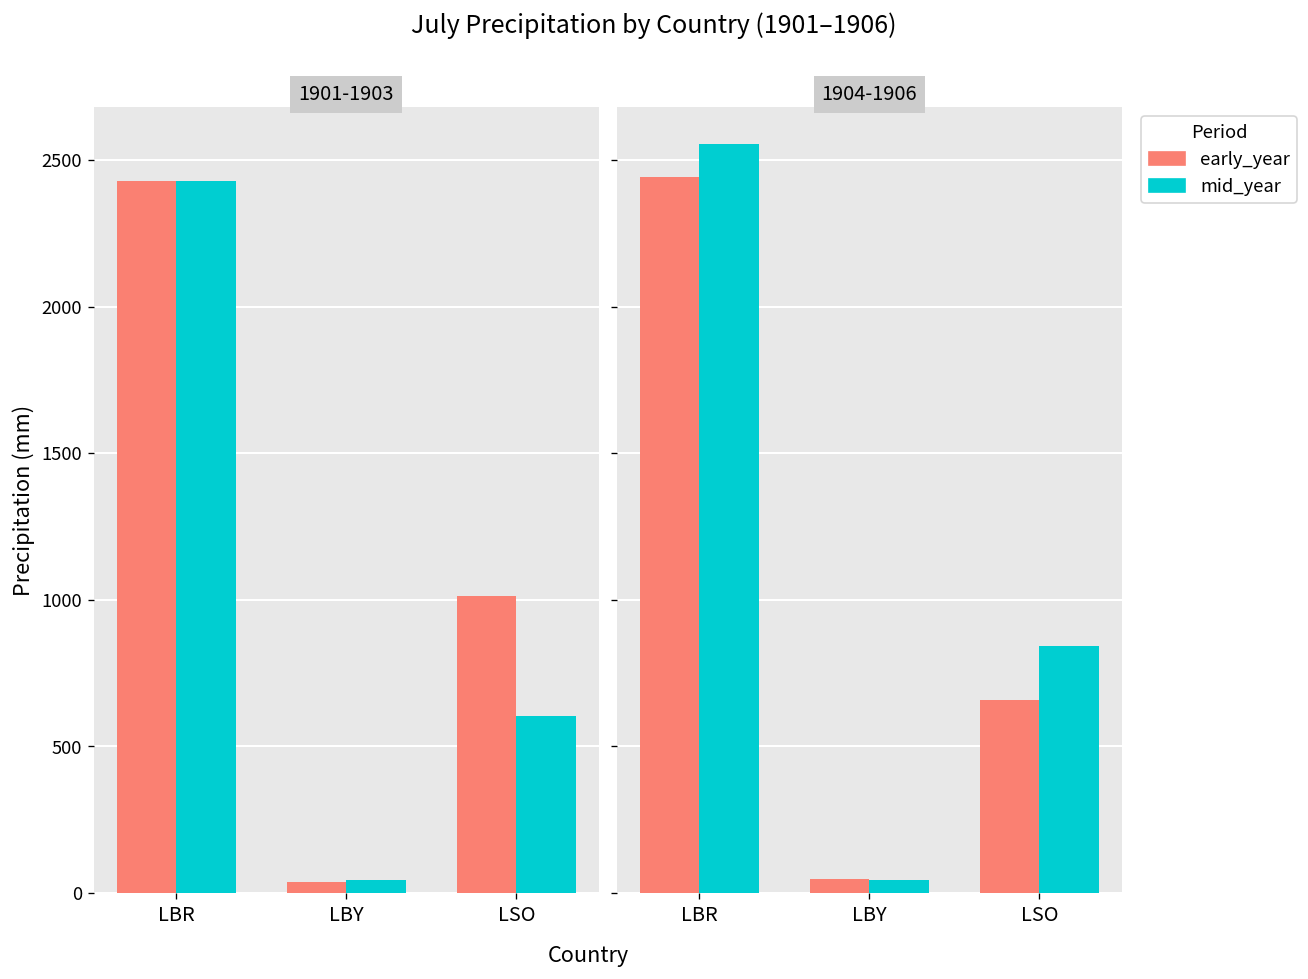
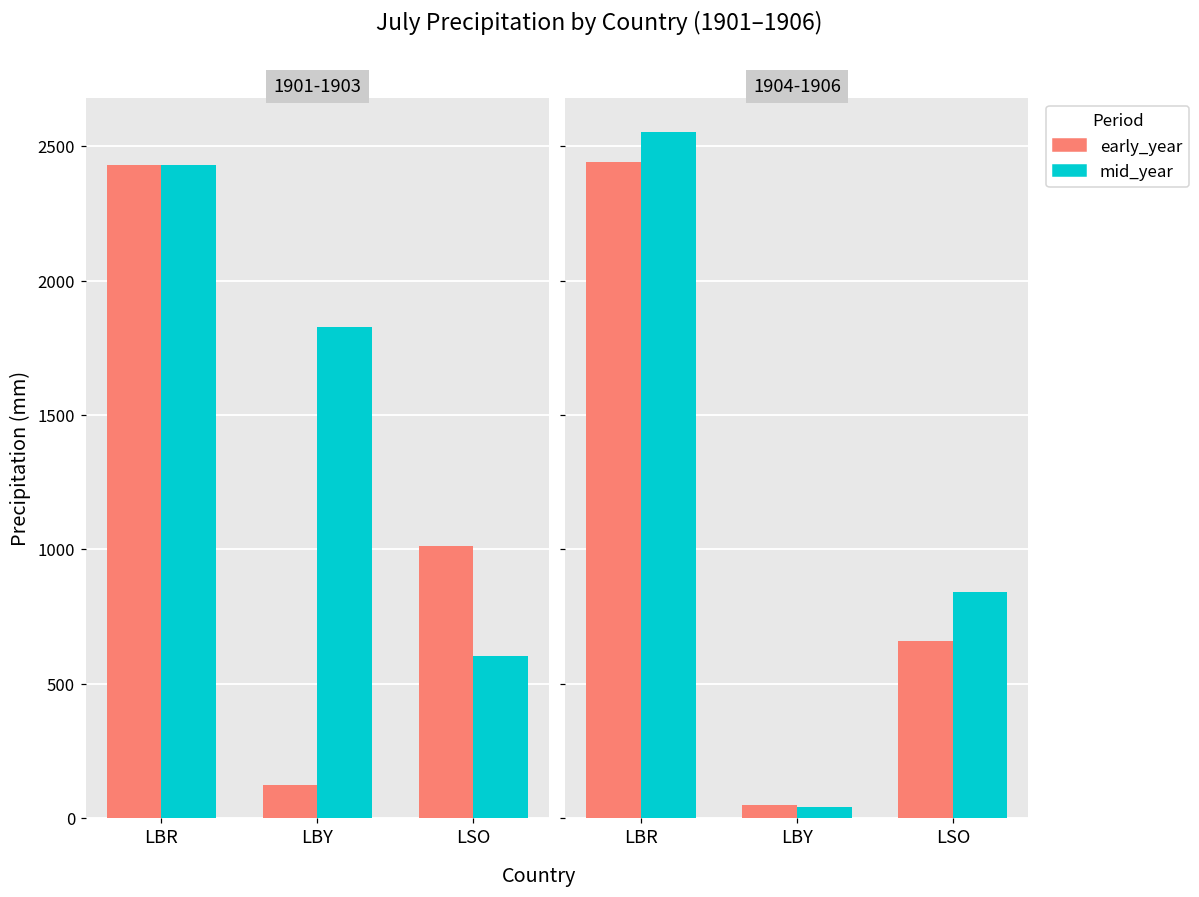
  {
    "1901-1903": {
      "early_year": {
        "LBR": 2430,
-       "LBY": 40,
+       "LBY": 120,
        "LSO": 1010
      },
      "mid_year": {
        "LBR": 2430,
-       "LBY": 40,
+       "LBY": 1830,
        "LSO": 600
      }
    }
  }
